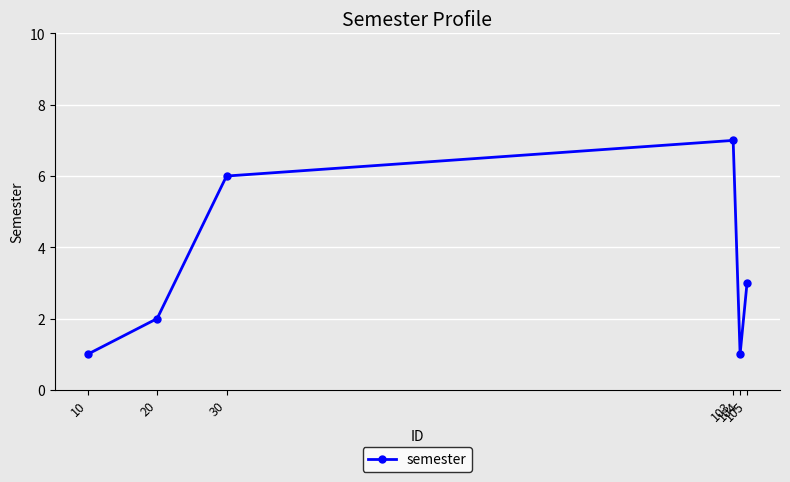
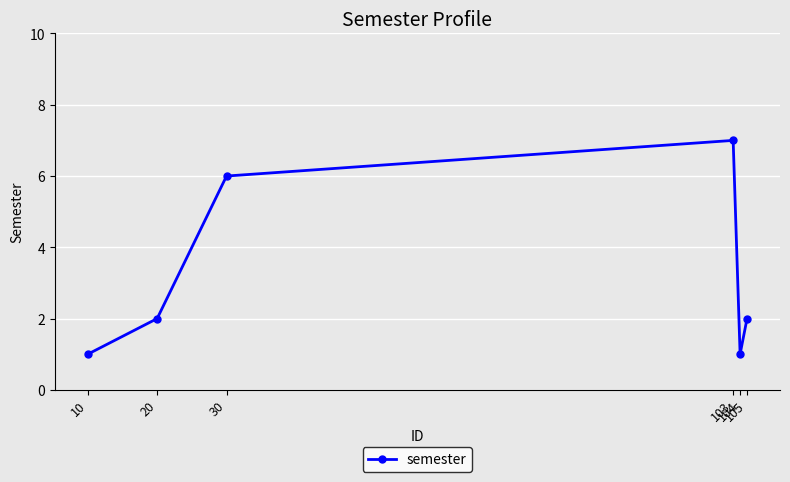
  {
    "10": 1,
    "20": 2,
    "30": 6,
    "103": 7,
    "104": 1,
-   "105": 3
+   "105": 2
  }
